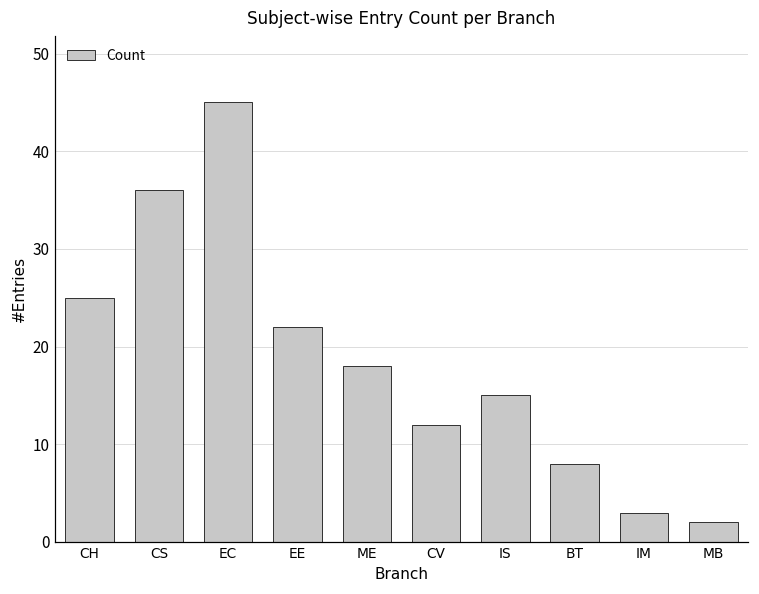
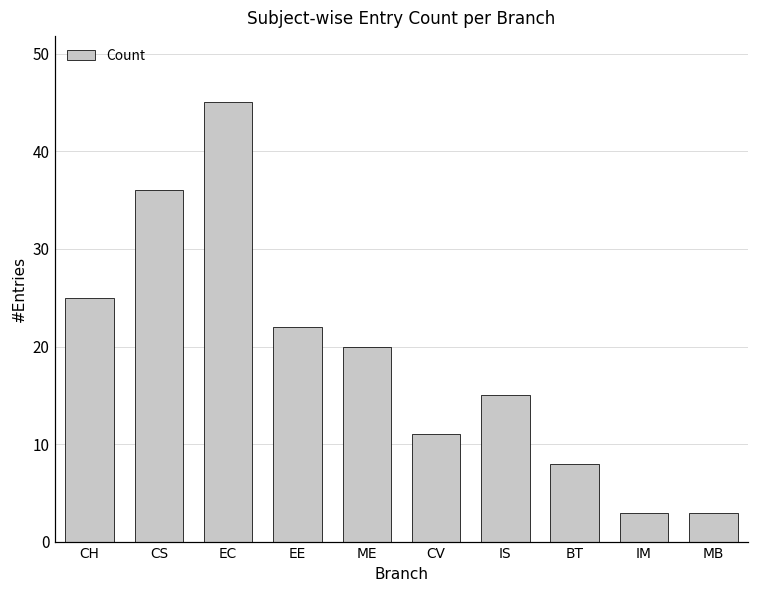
  {
    "CH": 25,
    "CS": 36,
    "EC": 45,
    "EE": 22,
-   "ME": 18,
-   "CV": 12,
+   "ME": 20,
+   "CV": 11,
    "IS": 15,
    "BT": 8,
    "IM": 3,
-   "MB": 2
+   "MB": 3
  }
